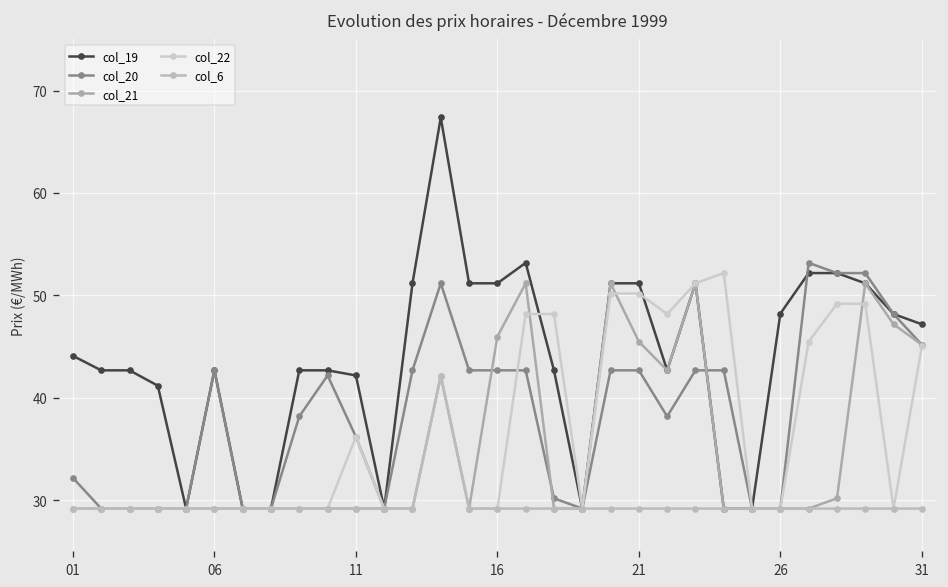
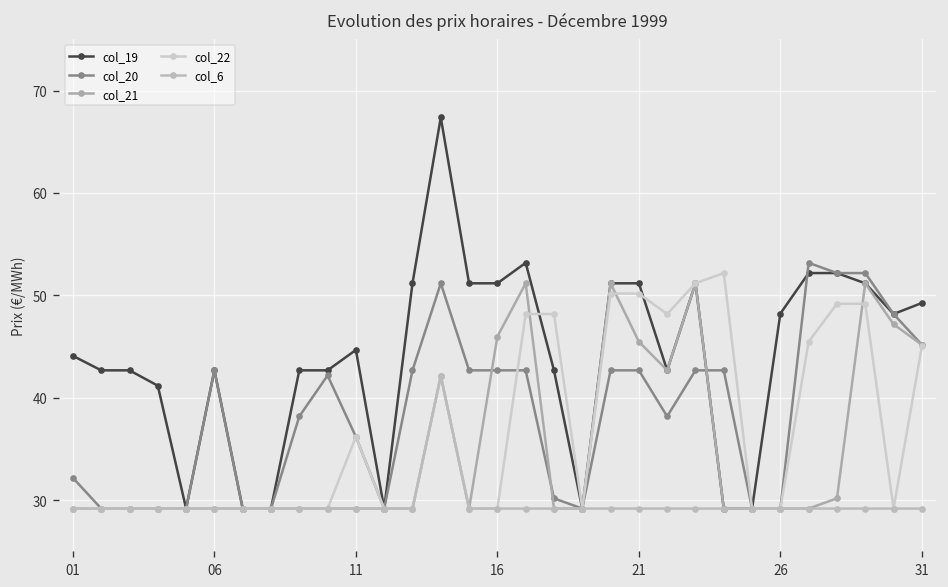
  {
    "col_19": {
      "01": 44,
-     "11": 42,
+     "11": 45,
      "16": 51,
      "21": 51,
      "26": 48,
-     "31": 47
+     "31": 49
    }
  }
